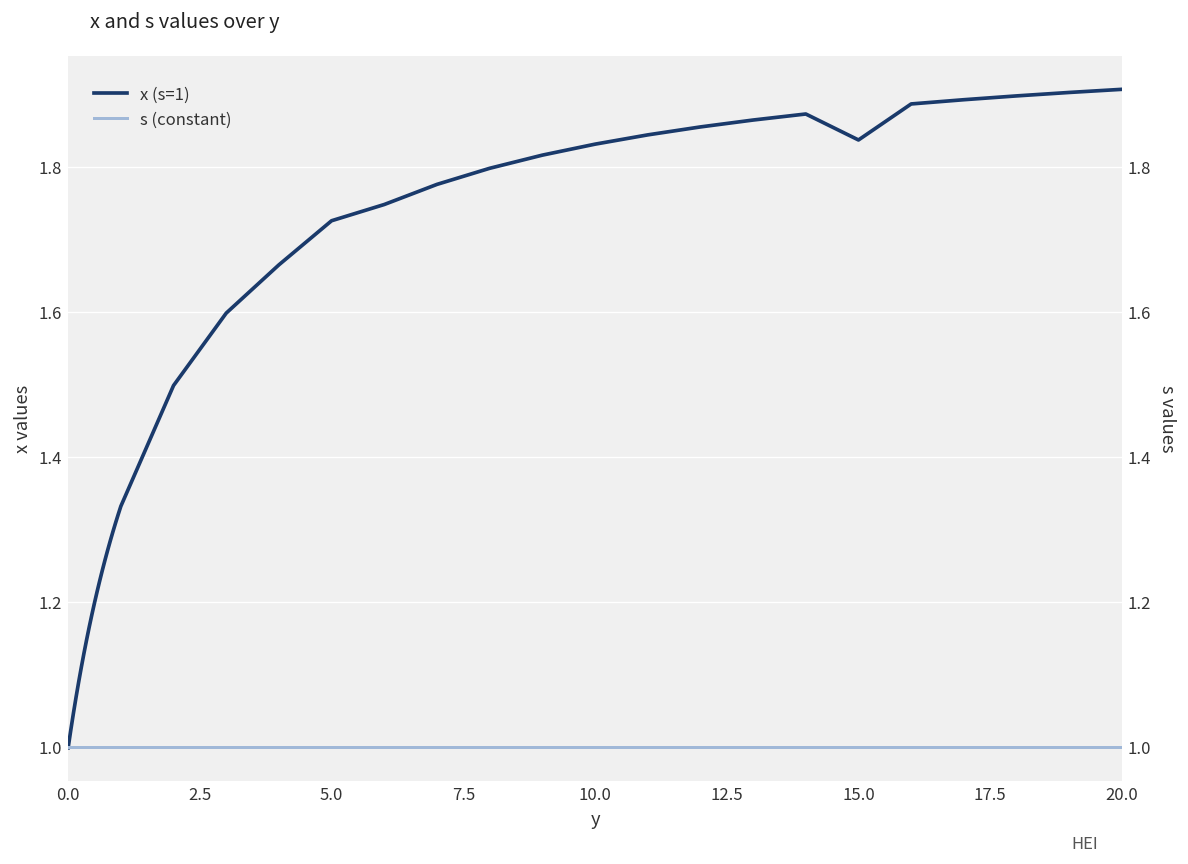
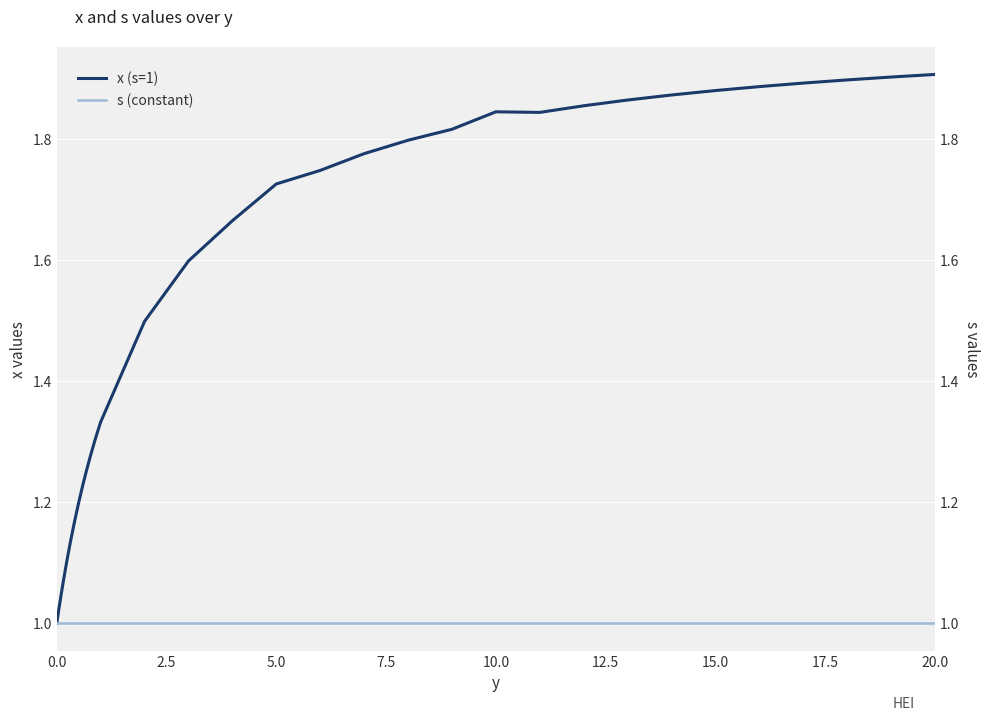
  {
    "x (s=1)": {
      "5.0": 1.73,
-     "10.0": 1.83,
-     "15.0": 1.84,
+     "10.0": 1.85,
+     "15.0": 1.88,
      "20.0": 1.91
    },
    "s (constant)": {
      "5.0": 1.00,
      "10.0": 1.00,
      "15.0": 1.00,
      "20.0": 1.00
    }
  }
